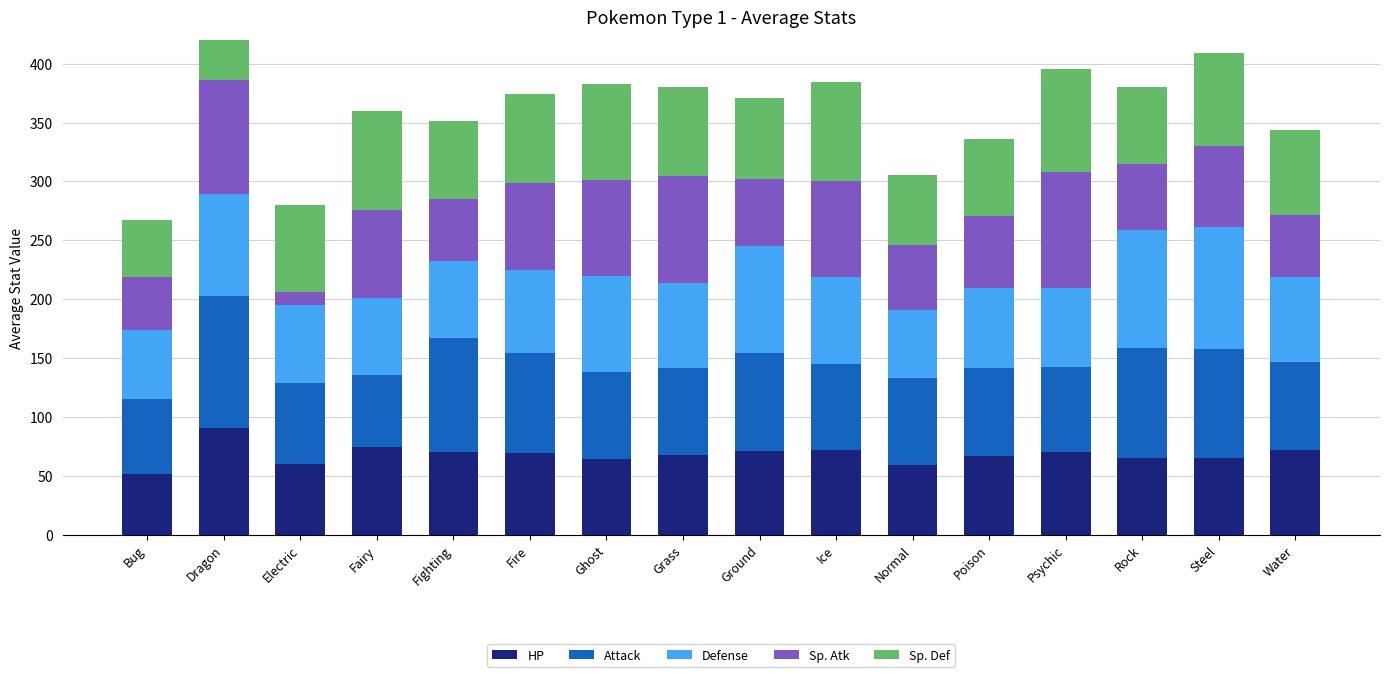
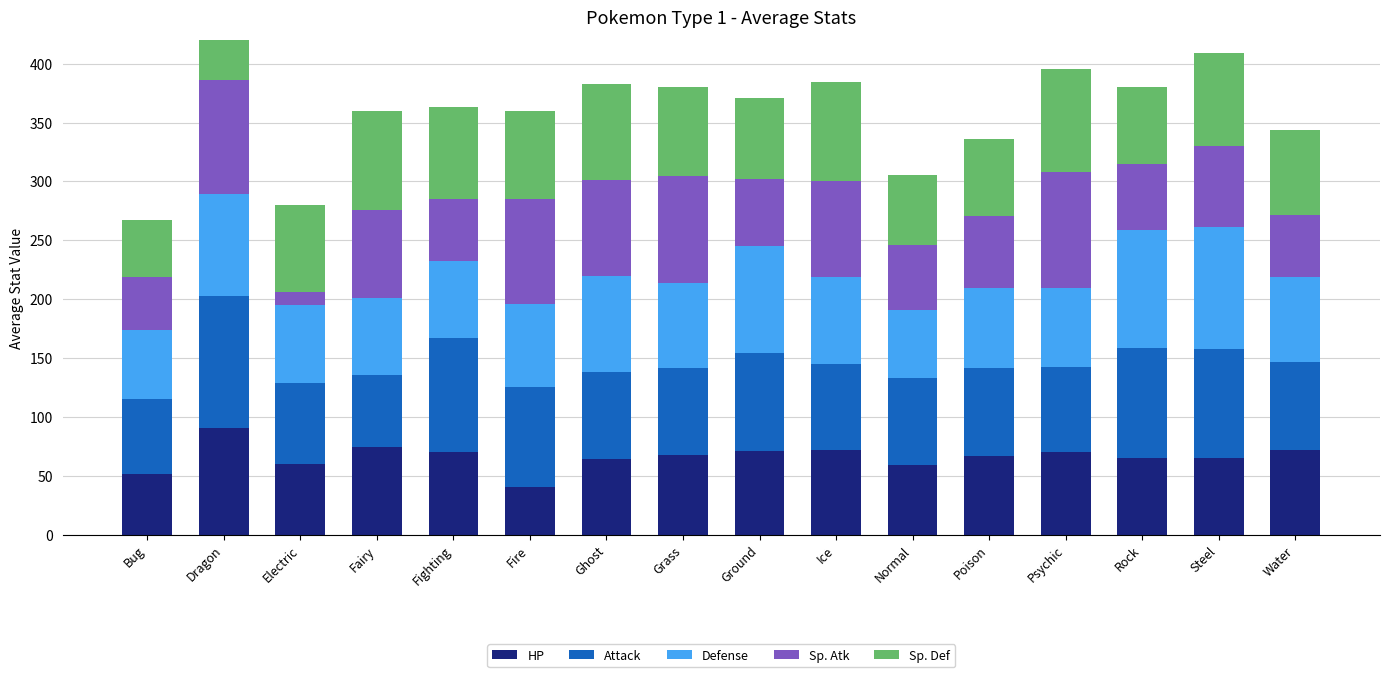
  {
    "HP": {
      "Bug": 51,
      "Dragon": 91,
      "Electric": 60,
      "Fairy": 74,
      "Fighting": 70,
-     "Fire": 70,
+     "Fire": 41,
      "Ghost": 64,
      "Grass": 67,
      "Ground": 72,
      "Ice": 72,
      "Normal": 59,
      "Poison": 67,
      "Psychic": 71,
      "Rock": 66,
      "Steel": 65,
      "Water": 72
    },
    "Attack": {
      "Bug": 64,
      "Dragon": 112,
      "Electric": 69,
      "Fairy": 62,
      "Fighting": 97,
      "Fire": 85,
      "Ghost": 74,
      "Grass": 74,
      "Ground": 83,
      "Ice": 73,
      "Normal": 74,
      "Poison": 75,
      "Psychic": 72,
      "Rock": 93,
      "Steel": 93,
      "Water": 75
    },
    "Defense": {
      "Bug": 59,
      "Dragon": 86,
      "Electric": 66,
      "Fairy": 66,
      "Fighting": 66,
      "Fire": 70,
      "Ghost": 82,
      "Grass": 72,
      "Ground": 91,
      "Ice": 74,
      "Normal": 58,
      "Poison": 68,
      "Psychic": 68,
      "Rock": 100,
      "Steel": 104,
      "Water": 72
    },
    "Sp. Atk": {
      "Bug": 46,
      "Dragon": 97,
      "Electric": 11,
      "Fairy": 75,
      "Fighting": 53,
-     "Fire": 74,
+     "Fire": 89,
      "Ghost": 82,
      "Grass": 91,
      "Ground": 57,
      "Ice": 81,
      "Normal": 55,
      "Poison": 60,
      "Psychic": 98,
      "Rock": 56,
      "Steel": 69,
      "Water": 53
    },
    "Sp. Def": {
      "Bug": 48,
      "Electric": 74,
      "Fairy": 84,
-     "Fighting": 66,
+     "Fighting": 78,
      "Fire": 75,
      "Ghost": 82,
      "Grass": 76,
      "Ground": 69,
      "Ice": 84,
      "Normal": 60,
      "Poison": 66,
      "Psychic": 87,
      "Rock": 66,
      "Steel": 79,
      "Water": 72
    }
  }
